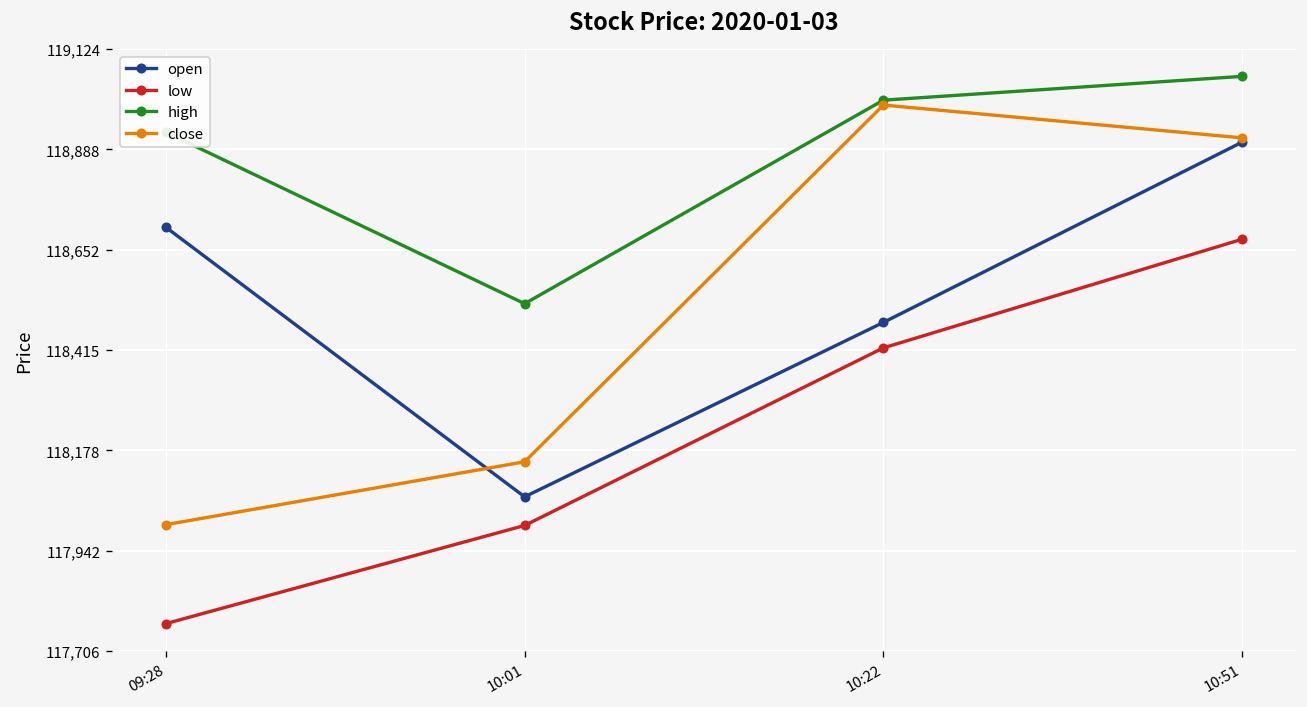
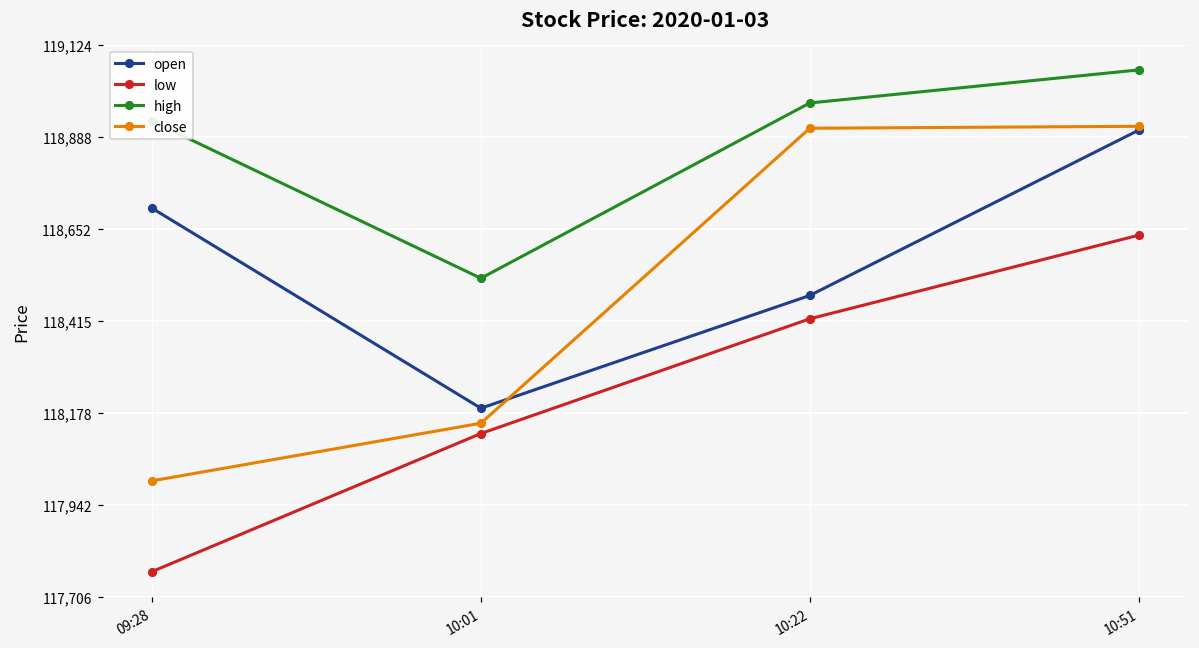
  {
    "open": {
      "09:28": "118,700",
-     "10:01": "118,070",
+     "10:01": "118,190",
      "10:22": "118,480",
      "10:51": "118,910"
    },
    "low": {
      "09:28": "117,770",
-     "10:01": "118,000",
+     "10:01": "118,130",
      "10:22": "118,420",
-     "10:51": "118,680"
+     "10:51": "118,640"
    },
    "high": {
      "10:01": "118,520",
-     "10:22": "119,000",
+     "10:22": "118,980",
      "10:51": "119,060"
    },
    "close": {
      "09:28": "118,000",
      "10:01": "118,150",
-     "10:22": "118,990",
+     "10:22": "118,910",
      "10:51": "118,920"
    }
  }
